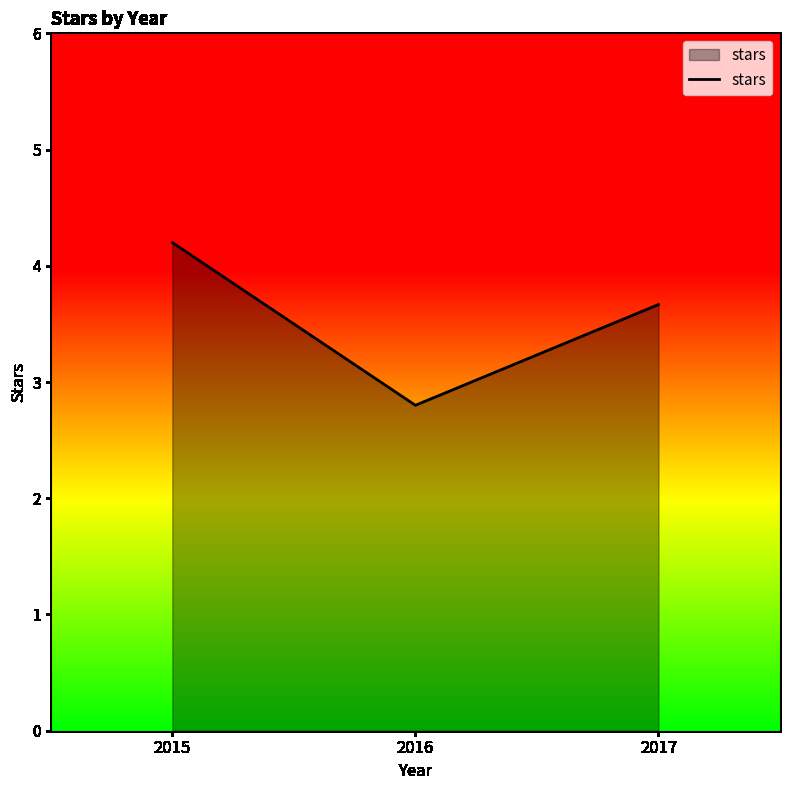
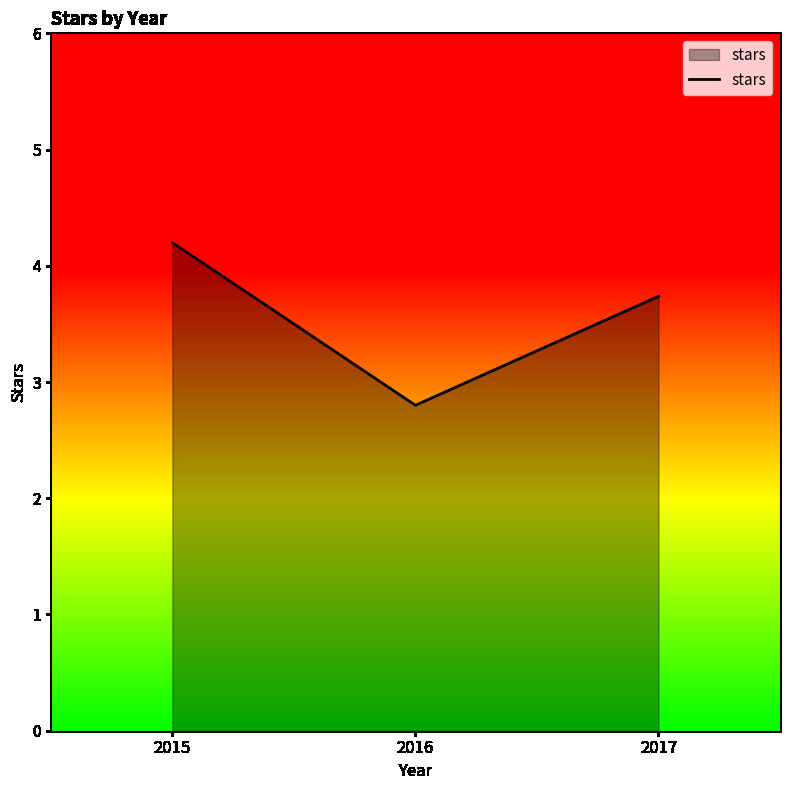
  {
    "2015": 4.20,
    "2016": 2.80,
-   "2017": 3.67
+   "2017": 3.74
  }
